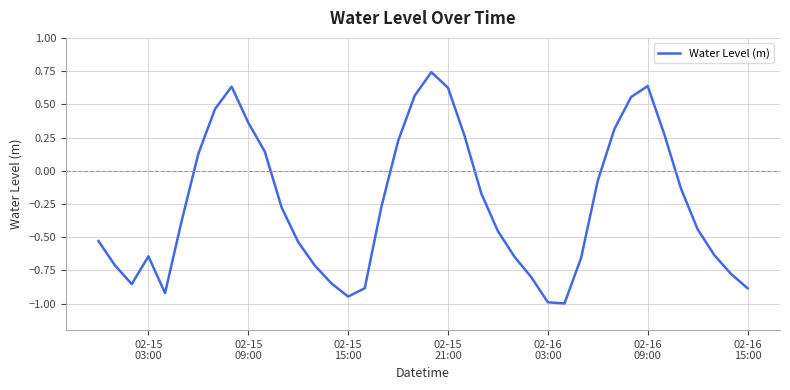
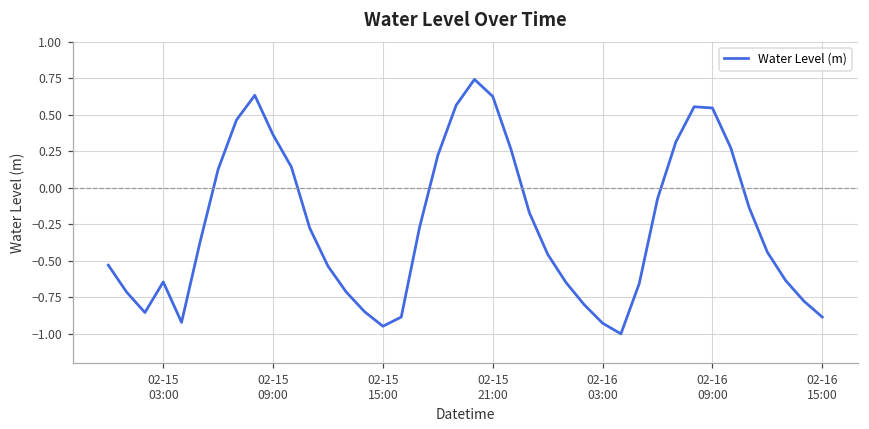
  {
    "02-15 03:00": -0.64,
    "02-15 09:00": 0.36,
    "02-15 15:00": -0.95,
    "02-15 21:00": 0.63,
-   "02-16 03:00": -0.99,
-   "02-16 09:00": 0.64,
+   "02-16 03:00": -0.93,
+   "02-16 09:00": 0.55,
    "02-16 15:00": -0.88
  }
